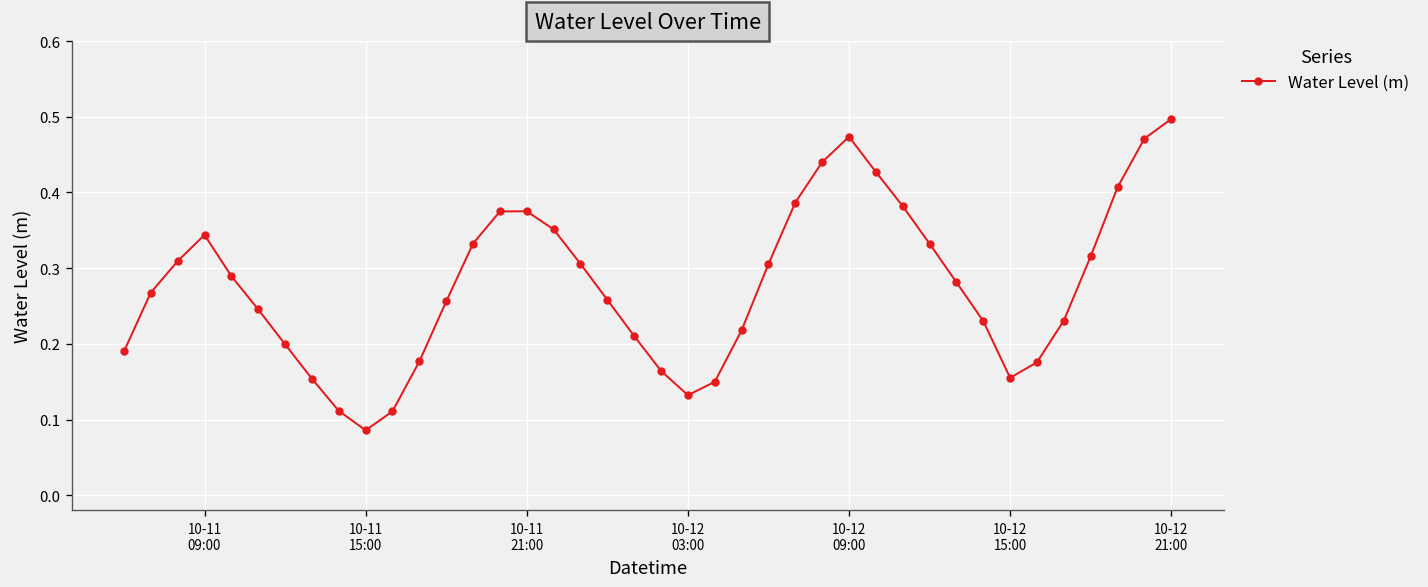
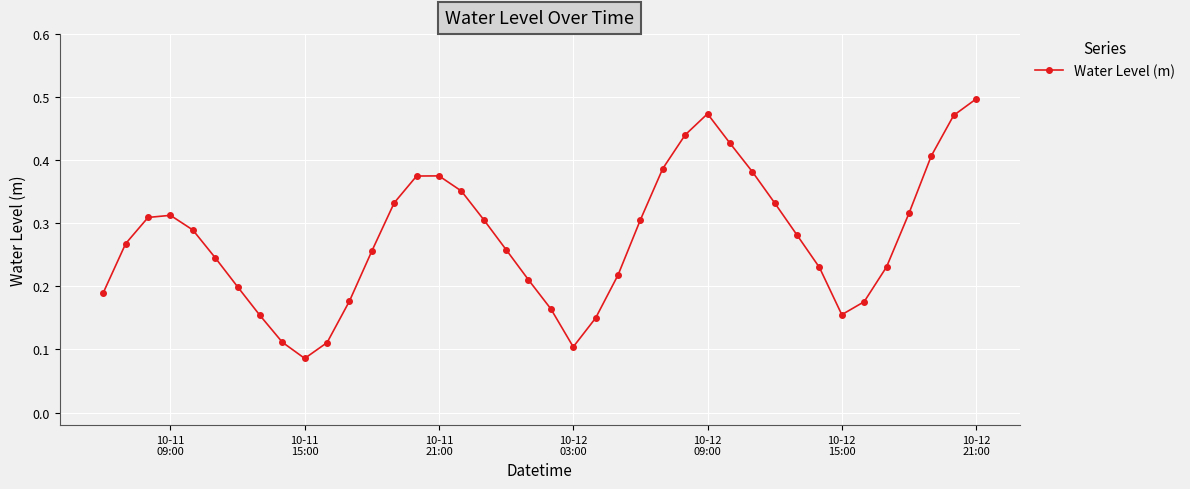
  {
-   "10-11 09:00": 0.34,
+   "10-11 09:00": 0.31,
    "10-11 15:00": 0.09,
    "10-11 21:00": 0.38,
-   "10-12 03:00": 0.13,
+   "10-12 03:00": 0.10,
    "10-12 09:00": 0.47,
    "10-12 15:00": 0.16,
    "10-12 21:00": 0.50
  }
